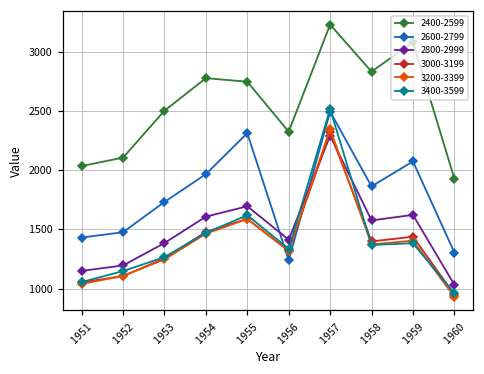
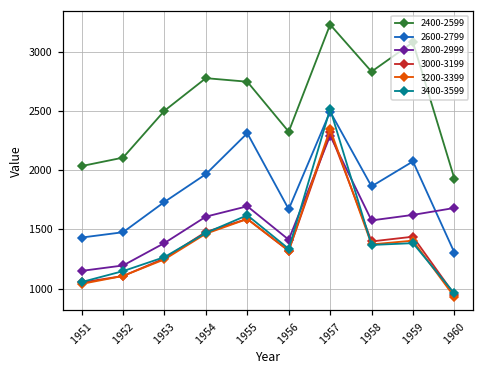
  {
    "2400-2599": {
      "1951": 2030,
      "1952": 2110,
      "1953": 2500,
      "1954": 2780,
      "1955": 2750,
      "1956": 2320,
      "1957": 3230,
      "1958": 2830,
      "1960": 1930
    },
    "2600-2799": {
      "1951": 1430,
      "1952": 1480,
      "1953": 1730,
      "1954": 1970,
      "1955": 2310,
-     "1956": 1240,
+     "1956": 1670,
      "1958": 1860,
      "1959": 2070,
      "1960": 1300
    },
    "2800-2999": {
      "1951": 1150,
      "1952": 1200,
      "1953": 1390,
      "1954": 1610,
      "1955": 1700,
      "1956": 1410,
      "1957": 2290,
      "1958": 1580,
      "1959": 1620,
-     "1960": 1030
+     "1960": 1680
    },
    "3000-3199": {
      "1957": 2320,
      "1958": 1400,
      "1959": 1440
    },
    "3200-3399": {
      "1957": 2350
    },
    "3400-3599": {
      "1952": 1150,
      "1955": 1620
    }
  }
